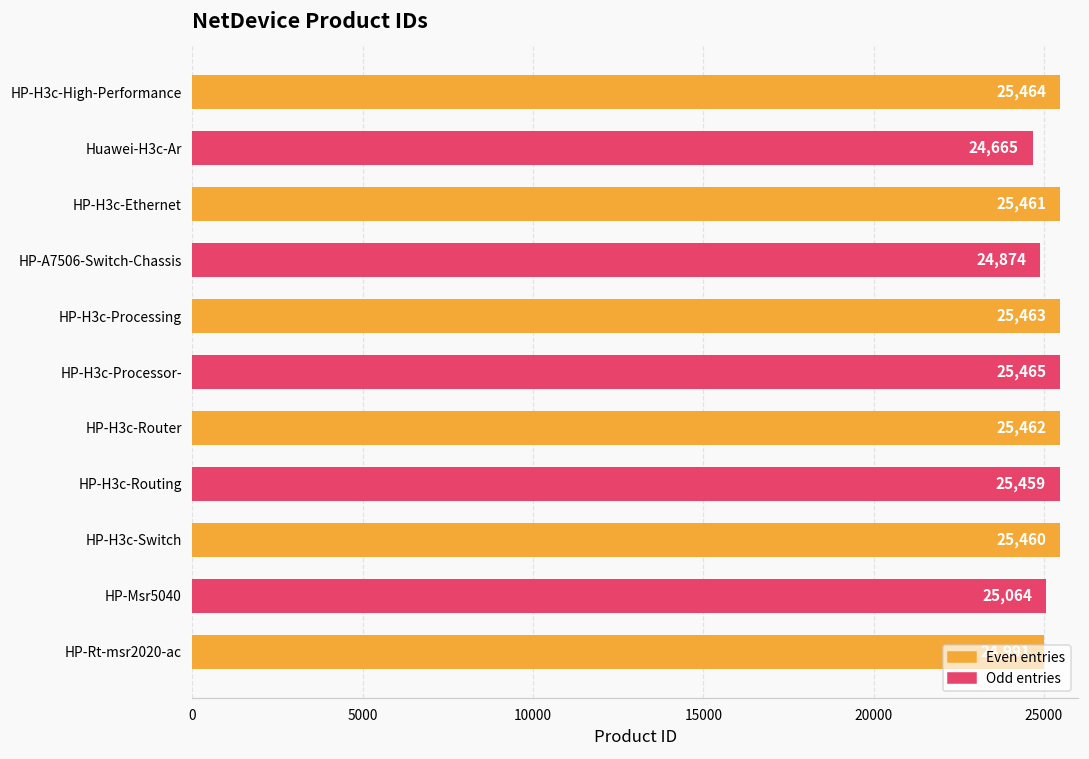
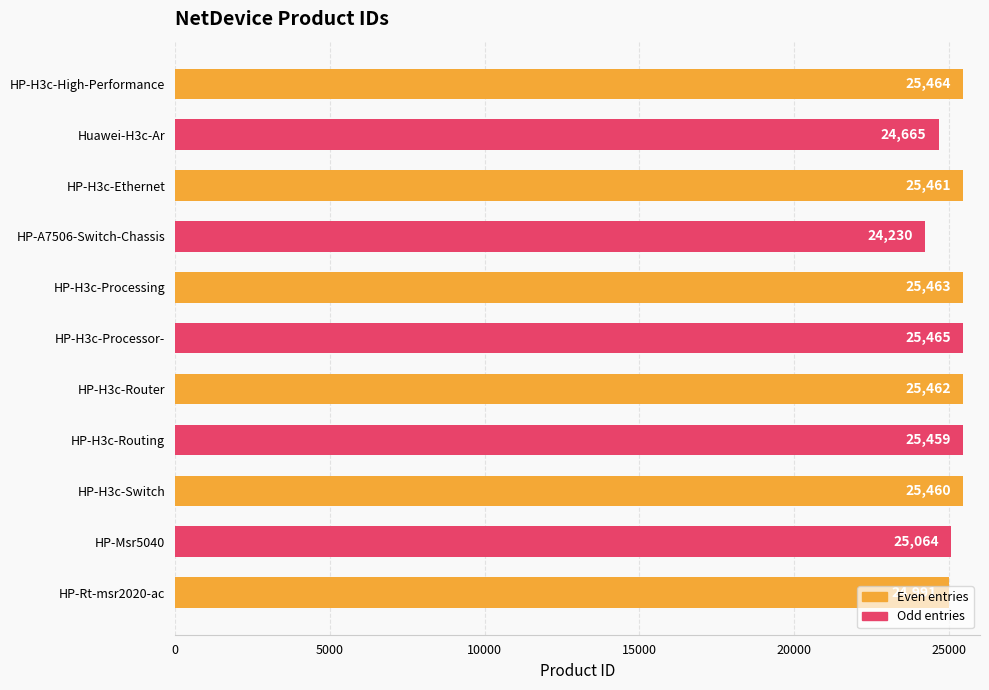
  {
    "HP-H3c-High-Performance": "25,464",
    "Huawei-H3c-Ar": "24,665",
    "HP-H3c-Ethernet": "25,461",
-   "HP-A7506-Switch-Chassis": "24,874",
+   "HP-A7506-Switch-Chassis": "24,230",
    "HP-H3c-Processing": "25,463",
    "HP-H3c-Processor-": "25,465",
    "HP-H3c-Router": "25,462",
    "HP-H3c-Routing": "25,459",
    "HP-H3c-Switch": "25,460",
    "HP-Msr5040": "25,064"
  }
